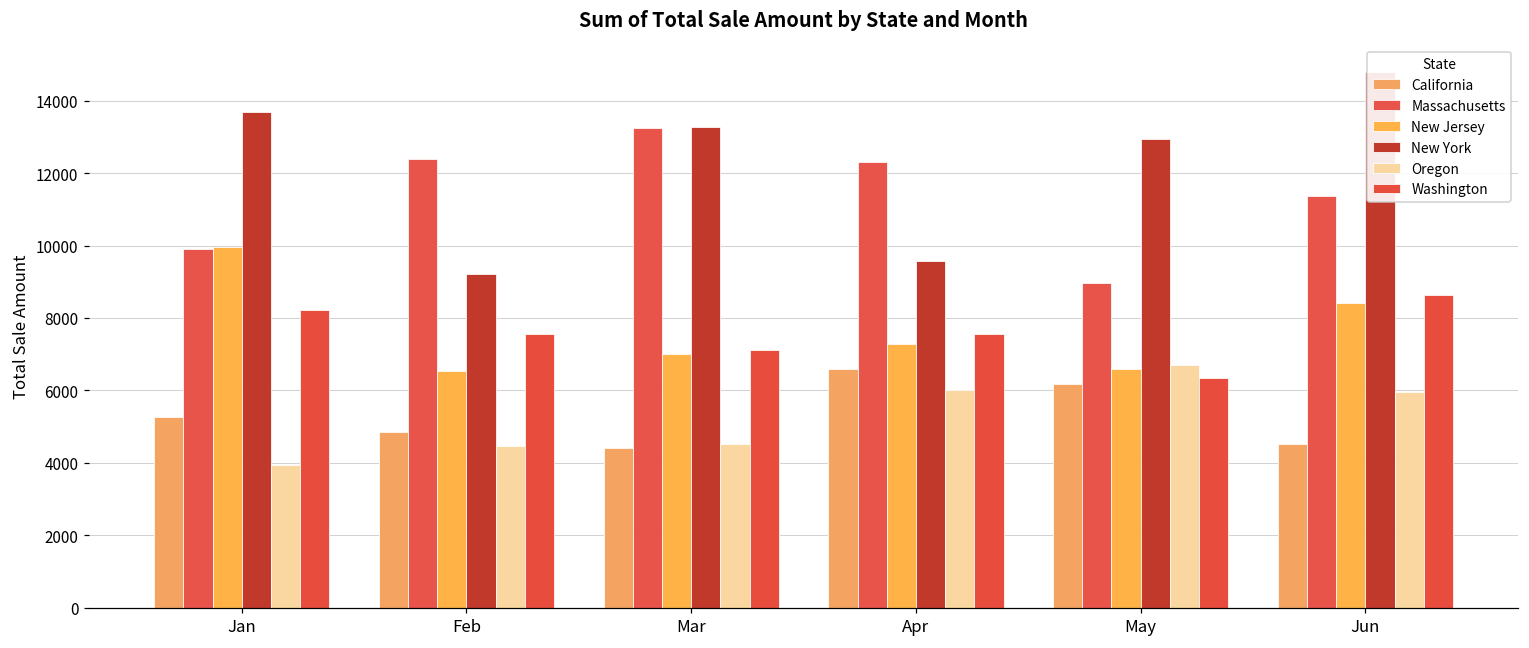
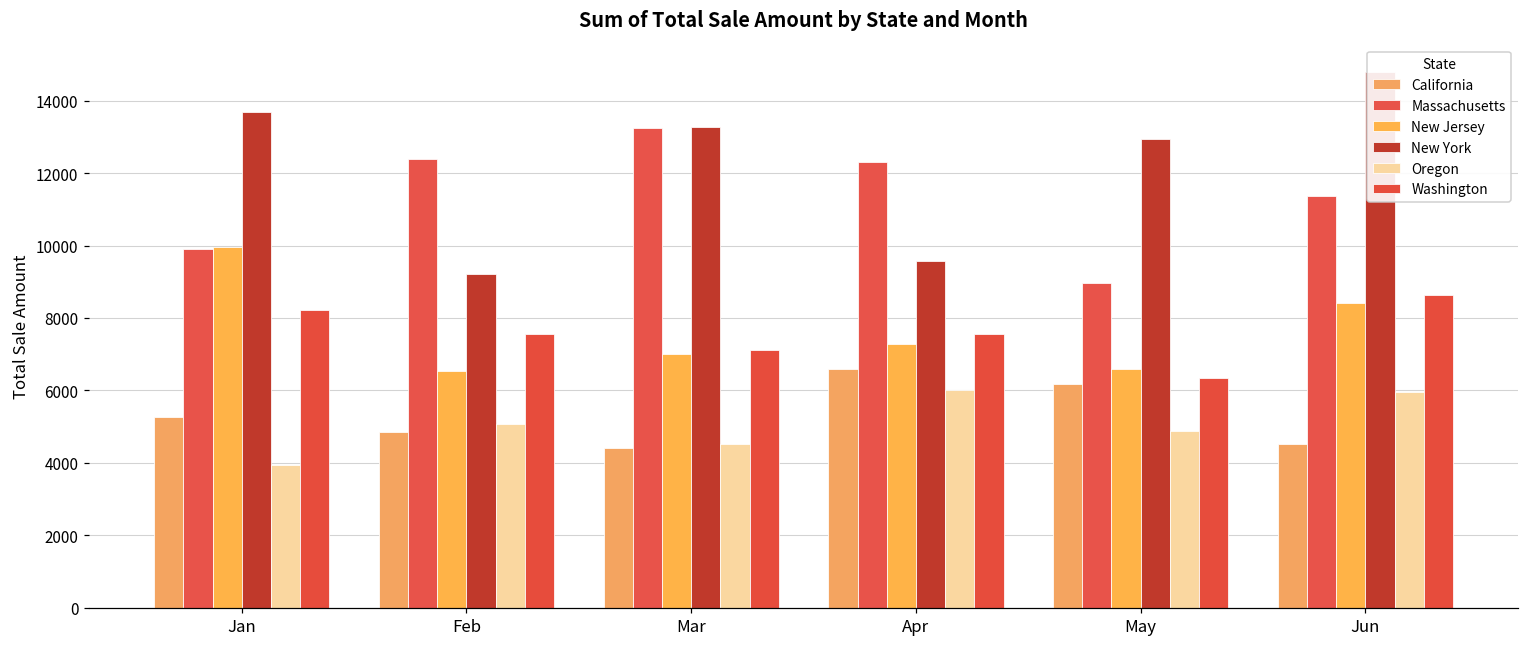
  {
    "Oregon": {
      "Jan": 3900,
-     "Feb": 4500,
+     "Feb": 5100,
      "Mar": 4500,
      "Apr": 6000,
-     "May": 6700,
+     "May": 4900,
      "Jun": 6000
    }
  }
